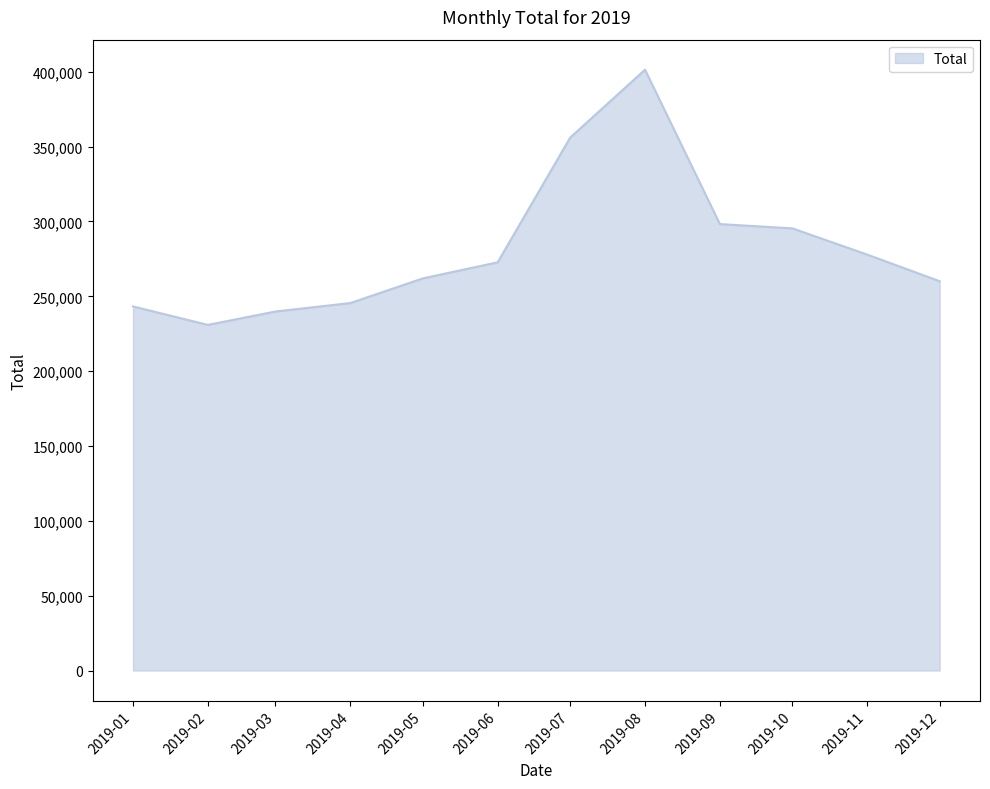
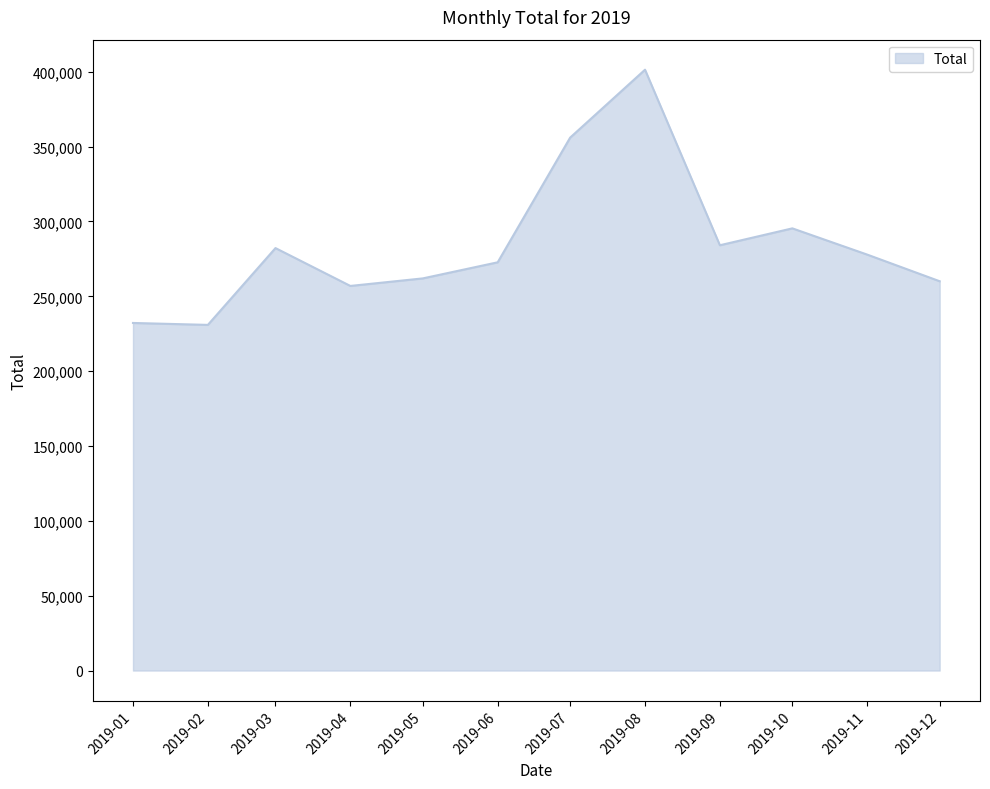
  {
-   "2019-01": "243,000",
+   "2019-01": "232,000",
    "2019-02": "231,000",
-   "2019-03": "240,000",
-   "2019-04": "245,000",
+   "2019-03": "282,000",
+   "2019-04": "257,000",
    "2019-05": "262,000",
    "2019-06": "273,000",
    "2019-07": "356,000",
    "2019-08": "401,000",
-   "2019-09": "298,000",
+   "2019-09": "284,000",
    "2019-10": "295,000",
    "2019-11": "278,000",
    "2019-12": "260,000"
  }
